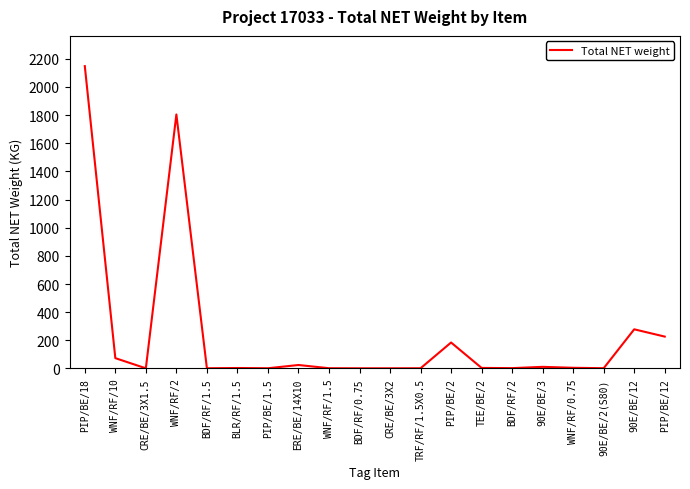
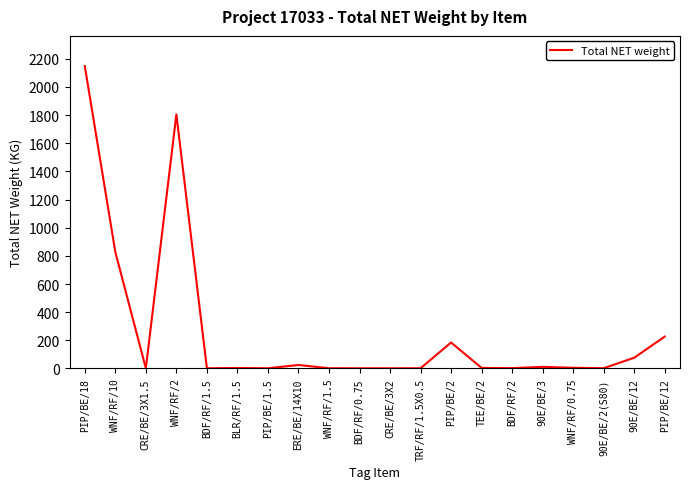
  {
    "PIP/BE/18": 2150,
-   "WNF/RF/10": 70,
+   "WNF/RF/10": 830,
    "CRE/BE/3X1.5": 0,
    "WNF/RF/2": 1800,
    "BDF/RF/1.5": 0,
    "BLR/RF/1.5": 0,
    "PIP/BE/1.5": 0,
    "ERE/BE/14X10": 20,
    "WNF/RF/1.5": 0,
    "BDF/RF/0.75": 0,
    "CRE/BE/3X2": 0,
    "TRF/RF/1.5X0.5": 0,
    "PIP/BE/2": 180,
    "TEE/BE/2": 0,
    "BDF/RF/2": 0,
    "90E/BE/3": 10,
    "WNF/RF/0.75": 0,
    "90E/BE/2(S80)": 0,
-   "90E/BE/12": 280,
+   "90E/BE/12": 80,
    "PIP/BE/12": 230
  }
